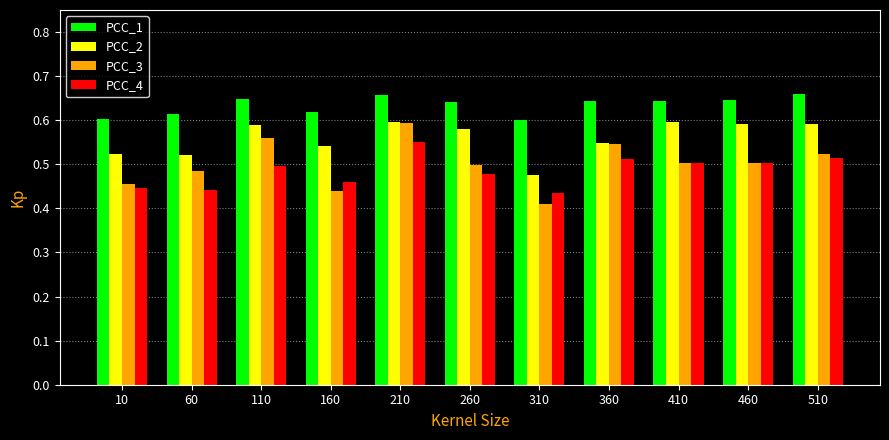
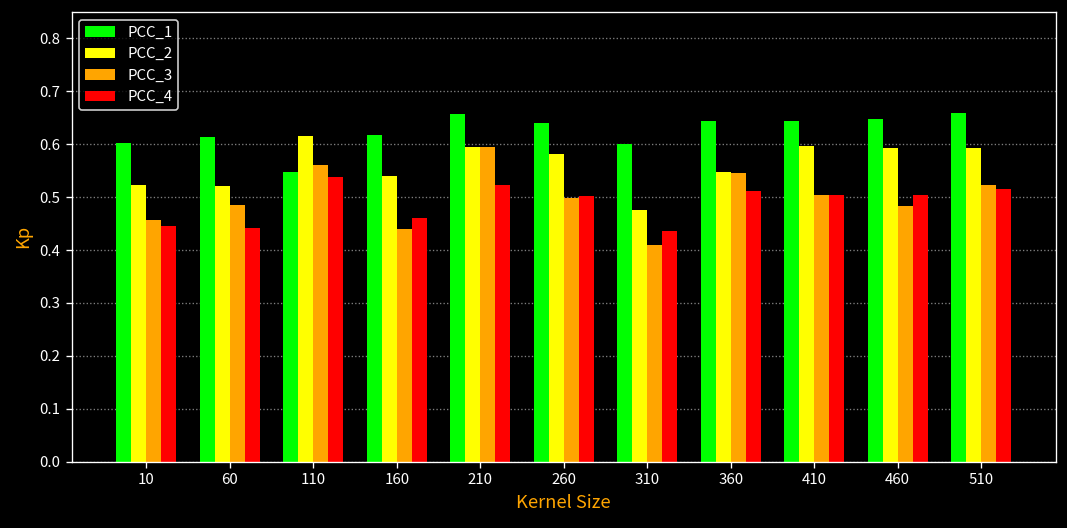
  {
    "PCC_1": {
      "10": 0.60,
      "60": 0.61,
-     "110": 0.65,
+     "110": 0.55,
      "160": 0.62,
      "210": 0.66,
      "260": 0.64,
      "310": 0.60,
      "360": 0.64,
      "410": 0.64,
      "460": 0.65,
      "510": 0.66
    },
    "PCC_2": {
      "10": 0.52,
      "60": 0.52,
-     "110": 0.59,
+     "110": 0.62,
      "160": 0.54,
      "210": 0.60,
      "260": 0.58,
      "310": 0.48,
      "360": 0.55,
      "410": 0.60,
      "460": 0.59,
      "510": 0.59
    },
    "PCC_3": {
      "10": 0.46,
      "60": 0.49,
      "110": 0.56,
      "160": 0.44,
      "210": 0.59,
      "260": 0.50,
      "310": 0.41,
      "360": 0.55,
      "410": 0.50,
-     "460": 0.50,
+     "460": 0.48,
      "510": 0.52
    },
    "PCC_4": {
      "10": 0.45,
      "60": 0.44,
-     "110": 0.50,
+     "110": 0.54,
      "160": 0.46,
-     "210": 0.55,
-     "260": 0.48,
+     "210": 0.52,
+     "260": 0.50,
      "310": 0.44,
      "360": 0.51,
      "410": 0.50,
      "460": 0.50,
      "510": 0.52
    }
  }
